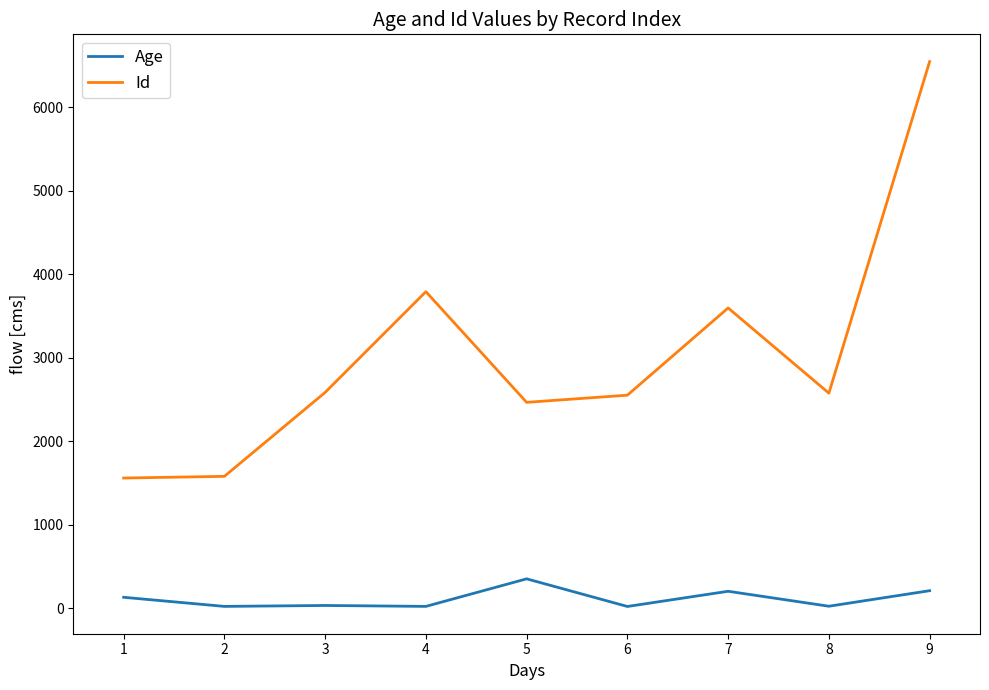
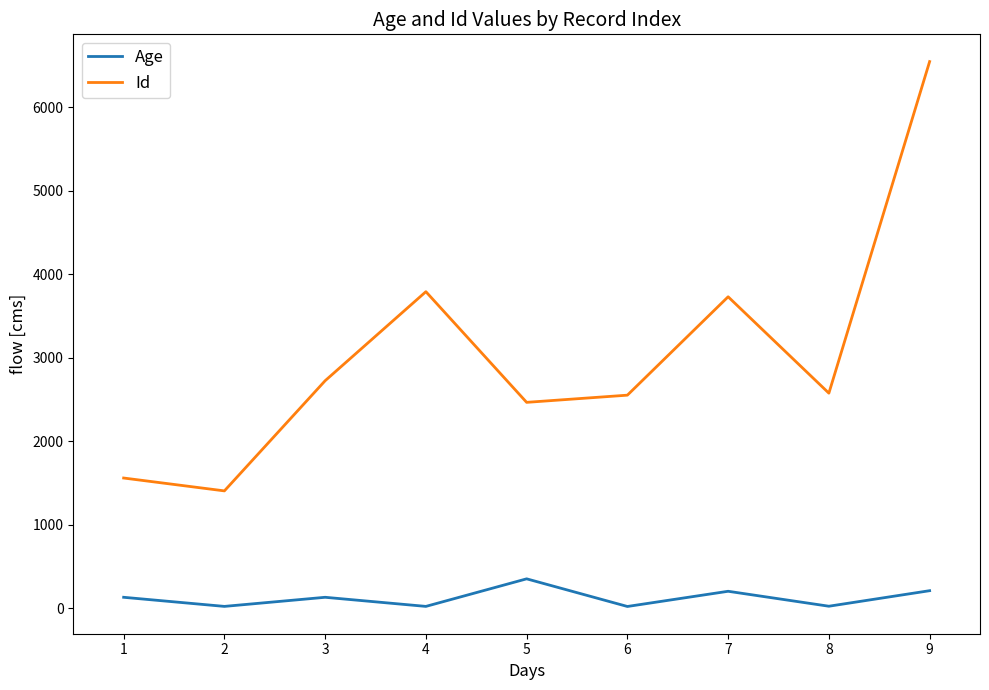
  {
    "Age": {
      "1": 100,
      "2": 0,
-     "3": 0,
+     "3": 100,
      "4": 0,
      "5": 400,
      "6": 0,
      "7": 200,
      "8": 0,
      "9": 200
    },
    "Id": {
      "1": 1600,
-     "2": 1600,
-     "3": 2600,
+     "2": 1400,
+     "3": 2700,
      "4": 3800,
      "5": 2500,
      "6": 2600,
-     "7": 3600,
+     "7": 3700,
      "8": 2600,
      "9": 6500
    }
  }
